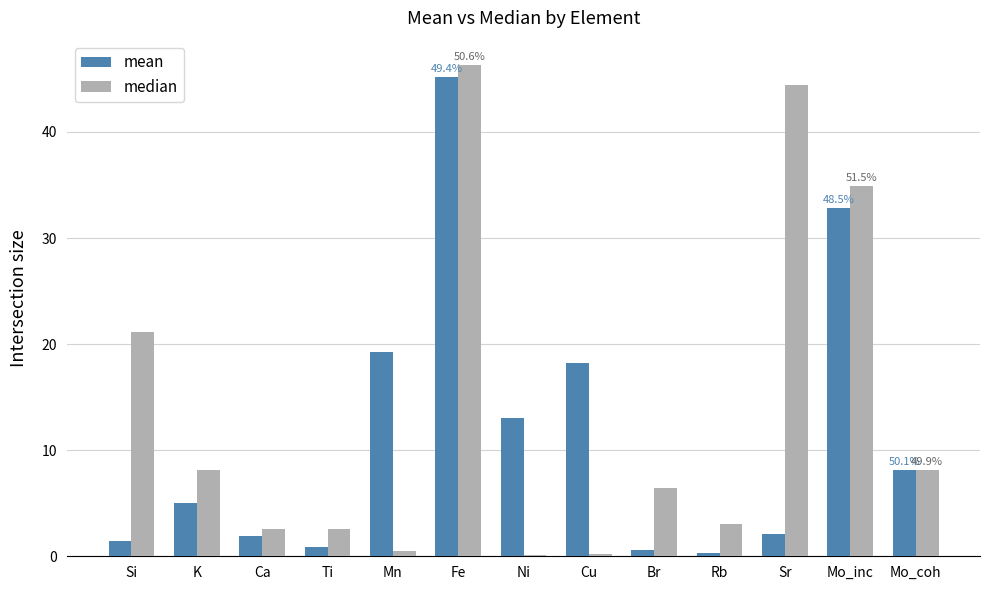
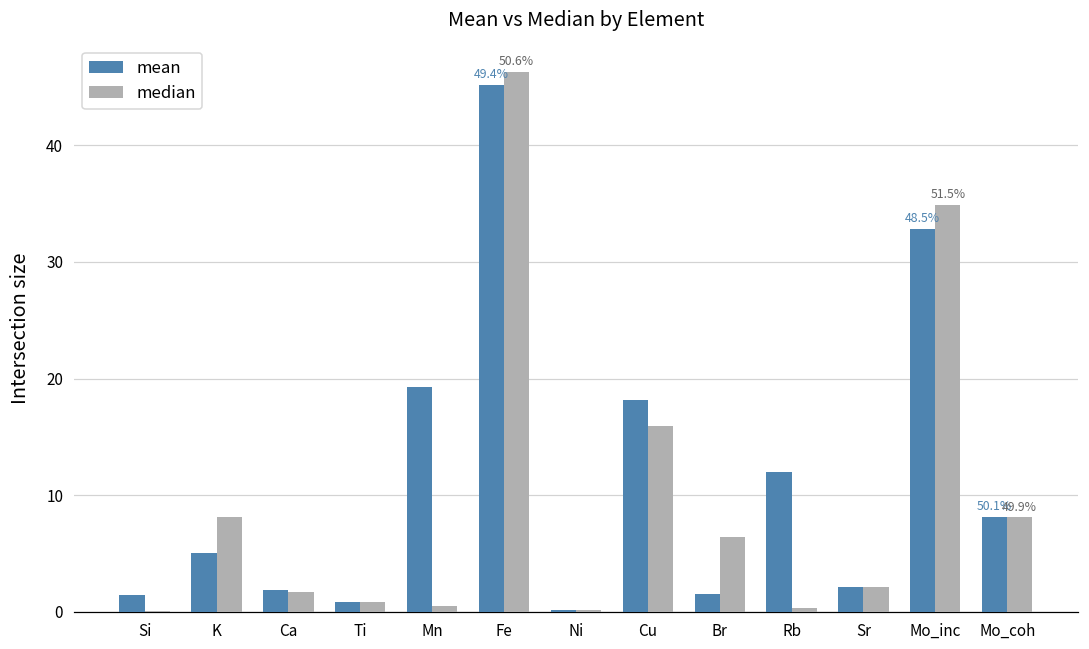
  {
    "mean": {
      "Si": 1.5,
      "K": 5.0,
      "Ca": 1.9,
      "Ti": 0.8,
      "Mn": 19.2,
-     "Ni": 13.1,
+     "Ni": 0.1,
      "Cu": 18.2,
-     "Br": 0.6,
-     "Rb": 0.3,
+     "Br": 1.5,
+     "Rb": 12.0,
      "Sr": 2.1
    },
    "median": {
-     "Si": 21.1,
+     "Si": 0.1,
      "K": 8.2,
-     "Ca": 2.6,
-     "Ti": 2.6,
+     "Ca": 1.7,
+     "Ti": 0.8,
      "Mn": 0.5,
-     "Cu": 0.2,
+     "Cu": 15.9,
      "Br": 6.4,
-     "Rb": 3.0,
-     "Sr": 44.4
+     "Rb": 0.3,
+     "Sr": 2.1
    }
  }
